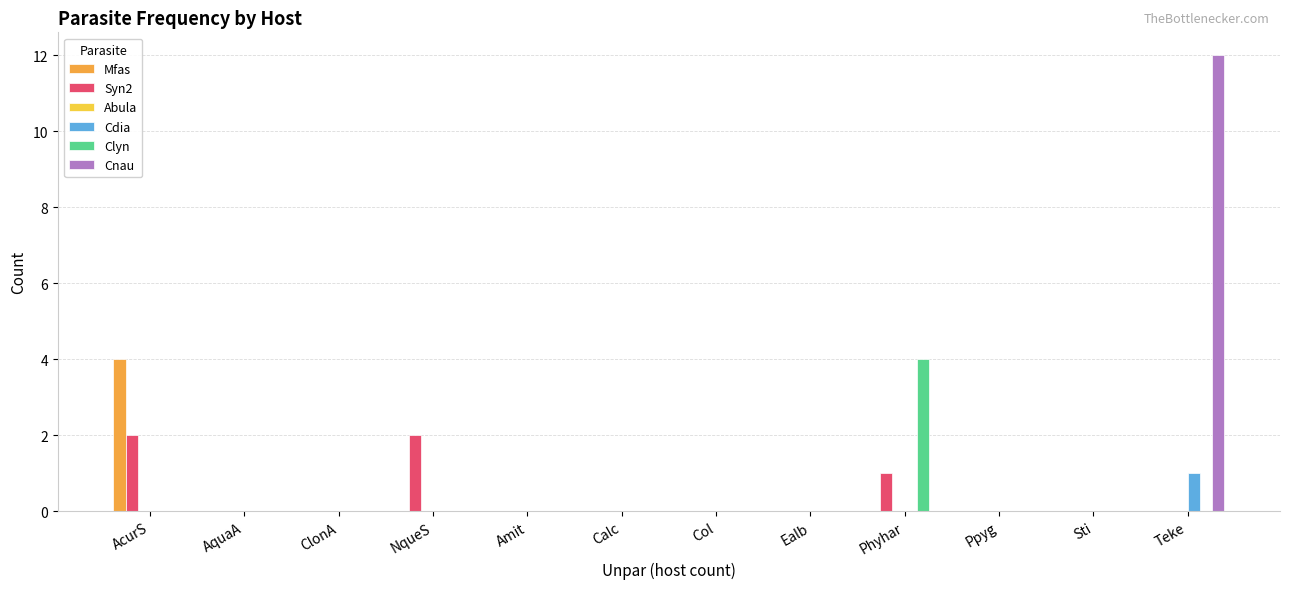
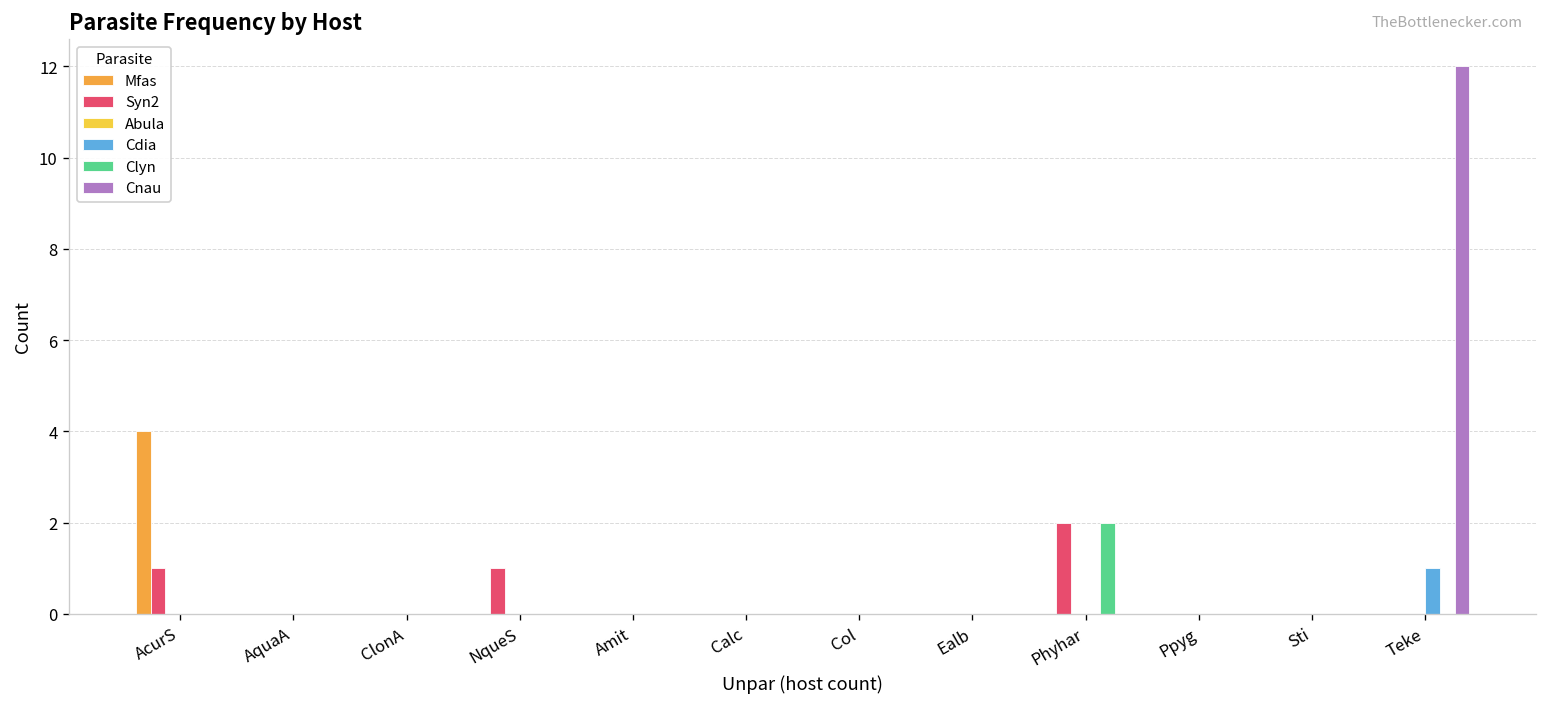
  {
    "Syn2": {
-     "AcurS": 2,
+     "AcurS": 1,
      "AquaA": 0,
      "ClonA": 0,
-     "NqueS": 2,
+     "NqueS": 1,
      "Amit": 0,
      "Calc": 0,
      "Col": 0,
      "Ealb": 0,
-     "Phyhar": 1,
+     "Phyhar": 2,
      "Ppyg": 0,
      "Sti": 0,
      "Teke": 0
    },
    "Cdia": {
      "AcurS": 0,
      "AquaA": 0,
      "ClonA": 0,
      "NqueS": 0,
      "Amit": 0,
      "Calc": 0,
      "Col": 0,
      "Ealb": 0,
      "Phyhar": 0,
      "Ppyg": 0,
      "Sti": 0,
      "Teke": 1
    },
    "Clyn": {
      "AcurS": 0,
      "AquaA": 0,
      "ClonA": 0,
      "NqueS": 0,
      "Amit": 0,
      "Calc": 0,
      "Col": 0,
      "Ealb": 0,
-     "Phyhar": 4,
+     "Phyhar": 2,
      "Ppyg": 0,
      "Sti": 0,
      "Teke": 0
    },
    "Cnau": {
      "AcurS": 0,
      "AquaA": 0,
      "ClonA": 0,
      "NqueS": 0,
      "Amit": 0,
      "Calc": 0,
      "Col": 0,
      "Ealb": 0,
      "Phyhar": 0,
      "Ppyg": 0,
      "Sti": 0,
      "Teke": 12
    }
  }
